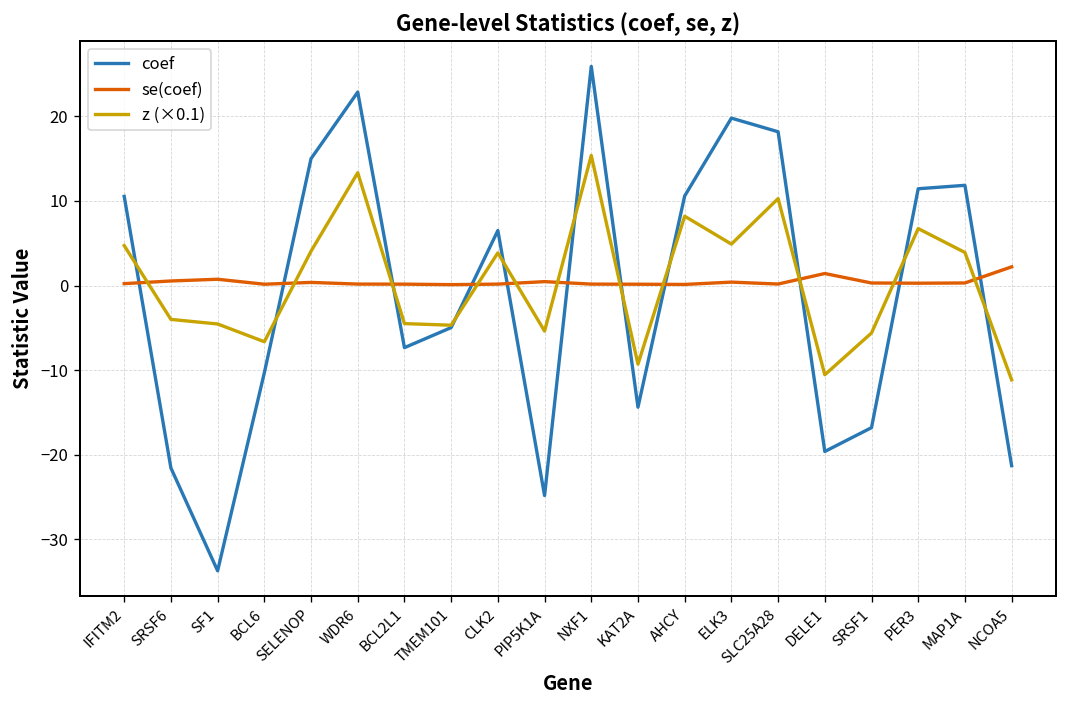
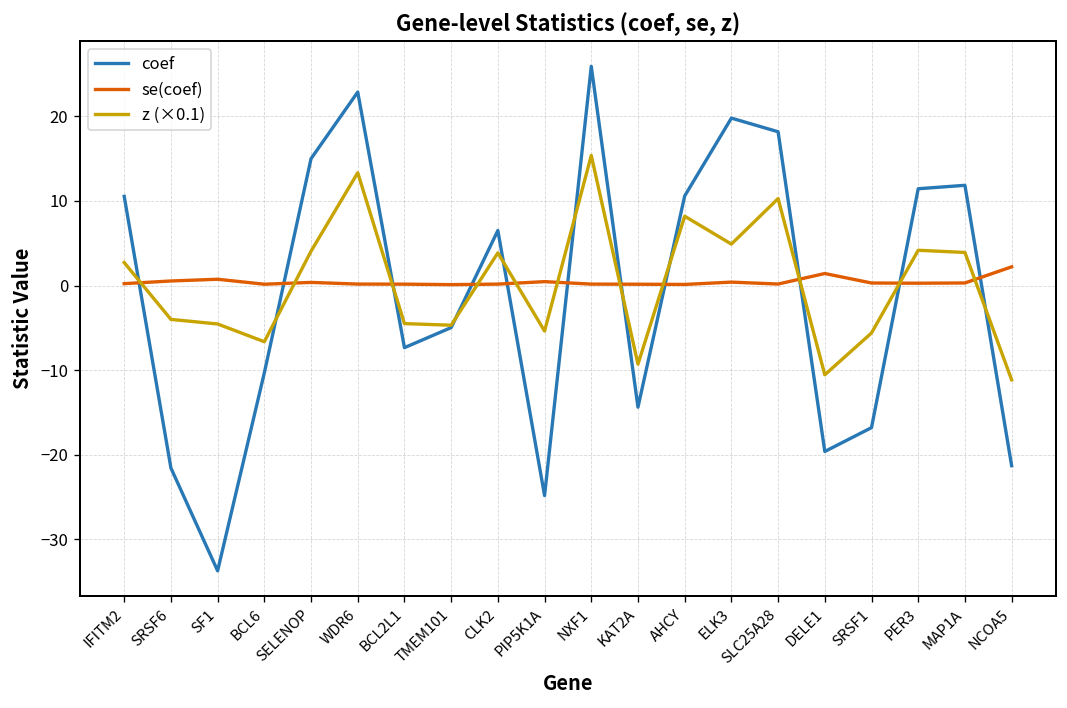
  {
    "coef": {
      "IFITM2": 11,
      "SRSF6": -22,
      "SF1": -34,
      "BCL6": -10,
      "SELENOP": 15,
      "WDR6": 23,
      "BCL2L1": -7,
      "CLK2": 6,
      "PIP5K1A": -25,
      "NXF1": 26,
      "KAT2A": -14,
      "AHCY": 11,
      "ELK3": 20,
      "SLC25A28": 18,
      "DELE1": -20,
      "SRSF1": -17,
      "PER3": 11,
      "MAP1A": 12,
      "NCOA5": -21
    },
    "se(coef)": {
      "IFITM2": 0,
      "SRSF6": 1,
      "SF1": 1,
      "BCL6": 0,
      "SELENOP": 0,
      "WDR6": 0,
      "BCL2L1": 0,
      "TMEM101": 0,
      "CLK2": 0,
      "PIP5K1A": 0,
      "NXF1": 0,
      "KAT2A": 0,
      "AHCY": 0,
      "ELK3": 0,
      "SLC25A28": 0,
      "DELE1": 1,
      "SRSF1": 0,
      "PER3": 0,
      "MAP1A": 0,
      "NCOA5": 2
    },
    "z (×0.1)": {
-     "IFITM2": 5,
+     "IFITM2": 3,
      "SRSF6": -4,
      "SF1": -5,
      "BCL6": -7,
      "SELENOP": 4,
      "WDR6": 13,
      "BCL2L1": -4,
      "CLK2": 4,
      "PIP5K1A": -5,
      "NXF1": 15,
      "KAT2A": -9,
      "AHCY": 8,
      "ELK3": 5,
      "SLC25A28": 10,
      "DELE1": -11,
      "SRSF1": -6,
-     "PER3": 7,
+     "PER3": 4,
      "MAP1A": 4,
      "NCOA5": -11
    }
  }
